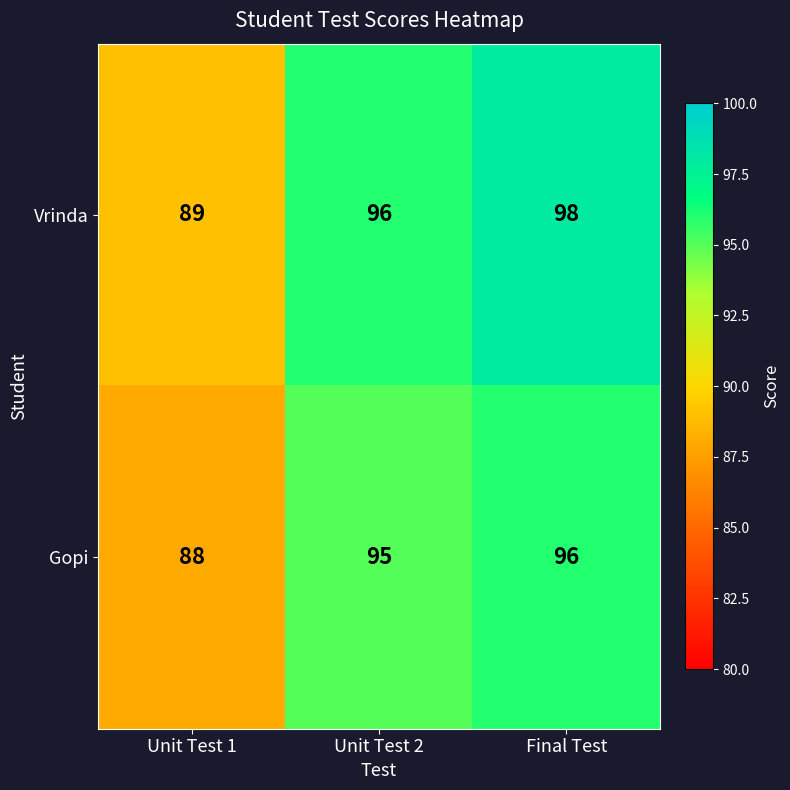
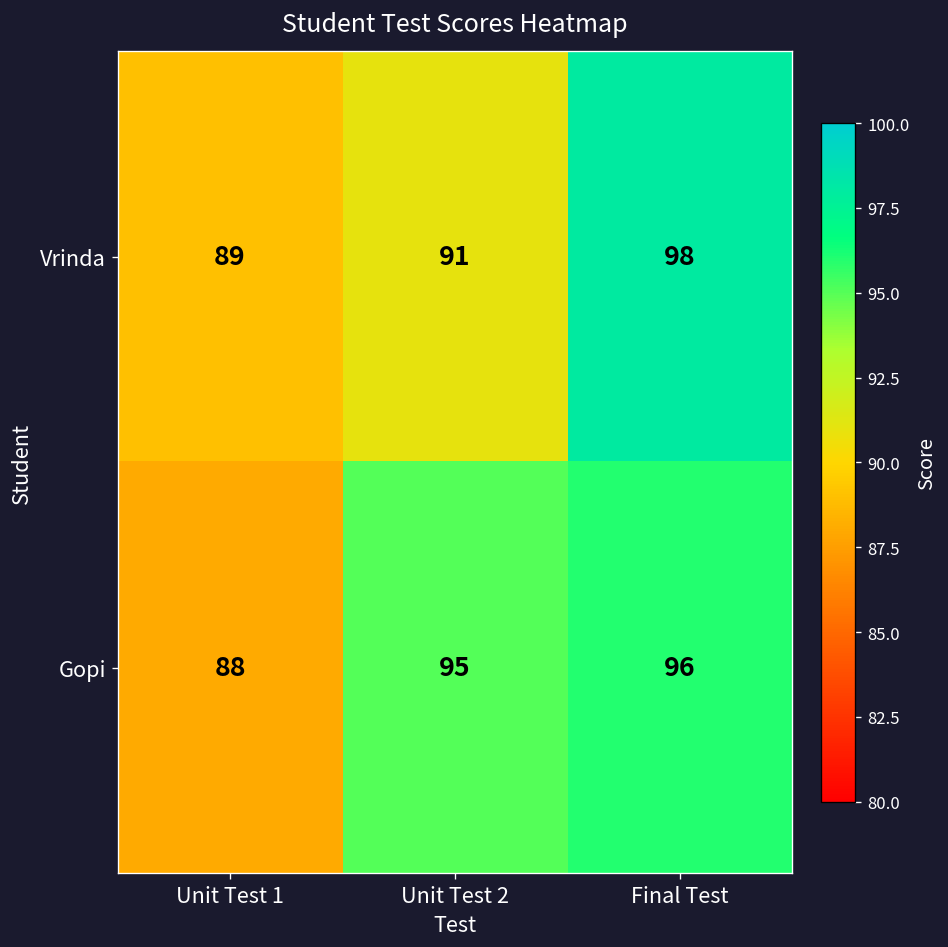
  {
    "Vrinda": {
      "Unit Test 1": 89,
-     "Unit Test 2": 96,
+     "Unit Test 2": 91,
      "Final Test": 98
    },
    "Gopi": {
      "Unit Test 1": 88,
      "Unit Test 2": 95,
      "Final Test": 96
    }
  }
